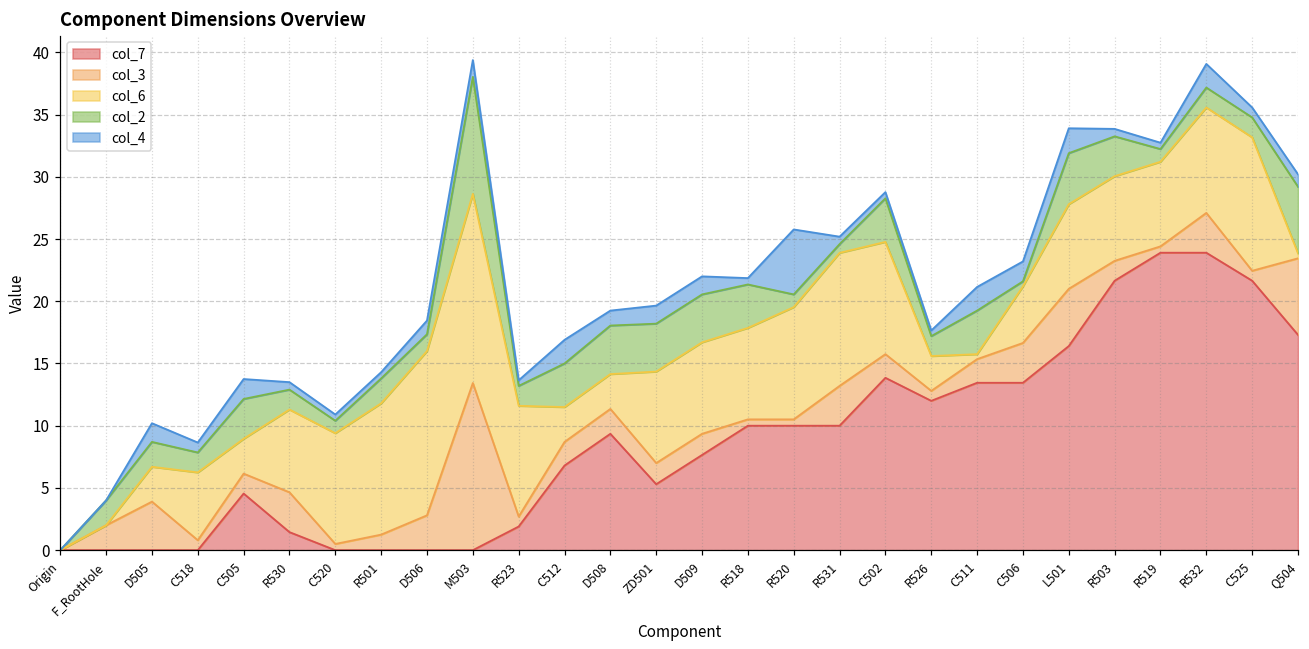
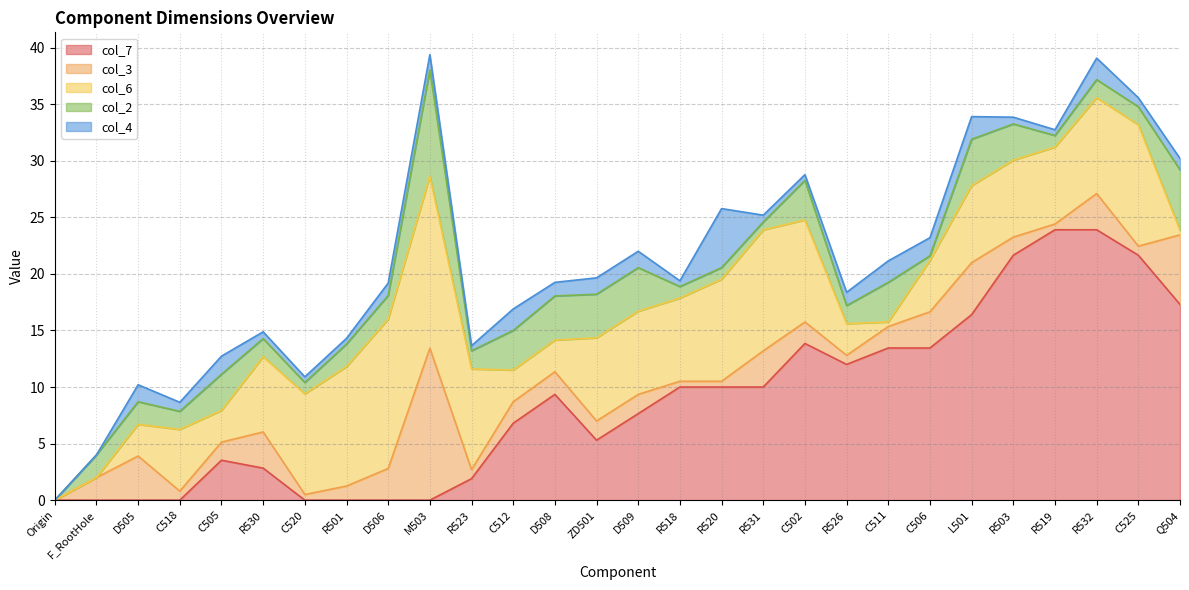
  {
    "col_7": {
      "F_RootHole": 0.0,
      "D505": 0.0,
      "C518": 0.0,
-     "C505": 4.6,
-     "R530": 1.5,
+     "C505": 3.5,
+     "R530": 2.8,
      "C520": 0.0,
      "R501": 0.0,
      "D506": 0.0,
      "M503": 0.0,
      "R523": 1.9,
      "C512": 6.8,
      "D508": 9.4,
      "ZD501": 5.3,
      "D509": 7.7,
      "R518": 10.0,
      "R520": 10.0,
      "R531": 10.0,
      "C502": 13.9,
      "R526": 12.0,
      "C511": 13.5,
      "C506": 13.5,
      "L501": 16.4,
      "R503": 21.7,
      "R519": 23.9,
      "R532": 23.9,
      "C525": 21.7,
      "Q504": 17.3
    },
    "col_2": {
      "D505": 2.0,
      "C518": 1.6,
      "C505": 3.2,
      "R530": 1.6,
      "C520": 1.0,
      "R501": 2.0,
-     "D506": 1.4,
+     "D506": 2.1,
      "M503": 9.4,
      "R523": 1.6,
      "C512": 3.5,
      "D508": 3.9,
      "ZD501": 3.8,
      "D509": 3.9,
-     "R518": 3.5,
+     "R518": 1.0,
      "R520": 1.0,
      "R531": 0.7,
      "C502": 3.5,
      "R526": 1.6,
      "C511": 3.5,
      "C506": 0.4,
      "L501": 4.1,
      "R503": 3.2,
      "R519": 1.0,
      "R532": 1.6,
      "C525": 1.6,
      "Q504": 5.4
    },
    "col_4": {
      "D505": 1.5,
      "C518": 0.8,
      "C505": 1.6,
      "R530": 0.6,
      "C520": 0.5,
      "R501": 0.5,
      "D506": 1.1,
      "M503": 1.4,
      "R523": 0.4,
      "C512": 1.9,
      "D508": 1.2,
      "ZD501": 1.4,
      "D509": 1.4,
      "R518": 0.5,
      "R520": 5.2,
      "R531": 0.6,
      "C502": 0.5,
-     "R526": 0.4,
+     "R526": 1.2,
      "C511": 1.9,
      "C506": 1.6,
      "L501": 2.0,
      "R503": 0.6,
      "R519": 0.5,
      "R532": 1.9,
      "C525": 0.8,
      "Q504": 1.0
    }
  }
